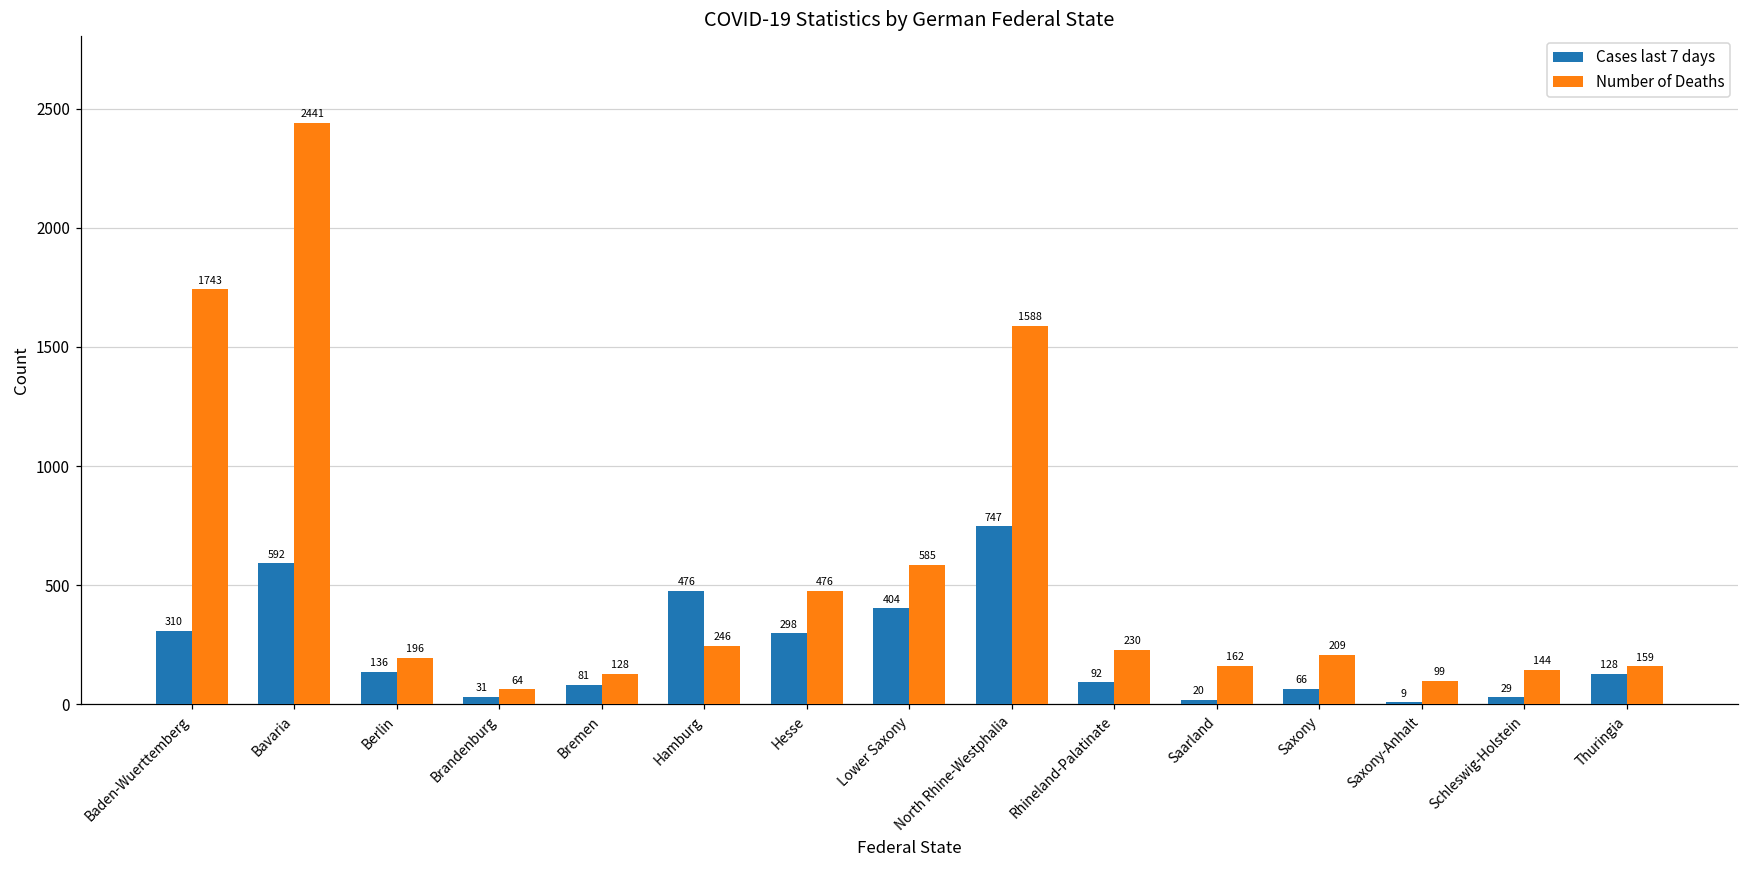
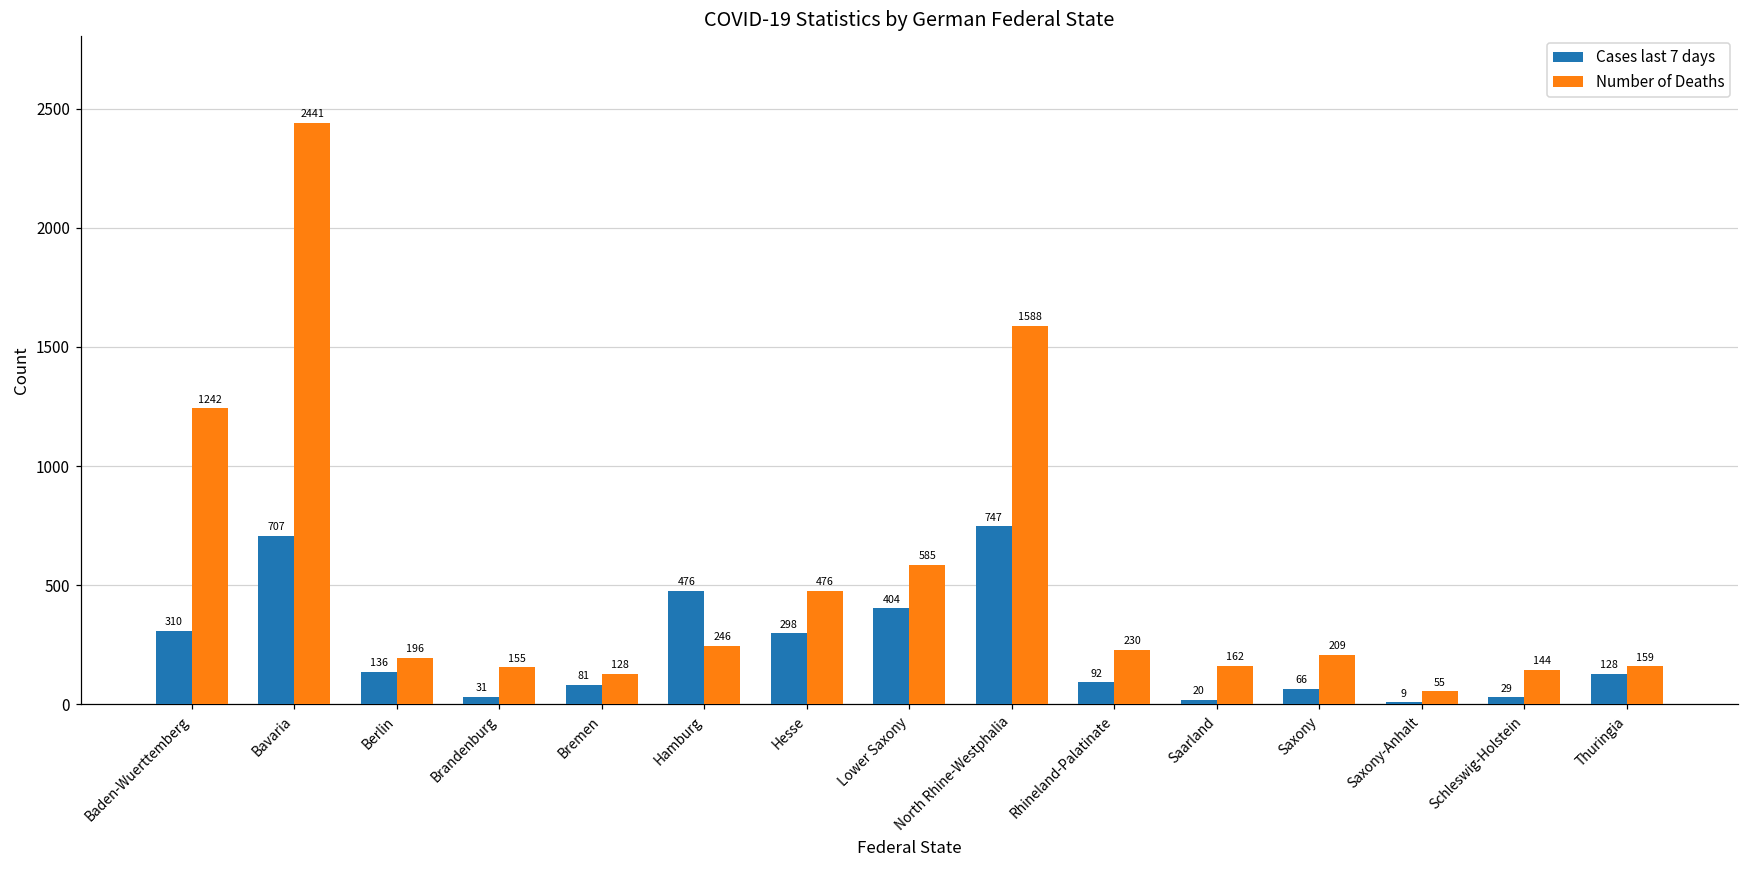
  {
    "Cases last 7 days": {
      "Baden-Wuerttemberg": 310,
-     "Bavaria": 592,
+     "Bavaria": 707,
      "Berlin": 136,
      "Brandenburg": 31,
      "Bremen": 81,
      "Hamburg": 476,
      "Hesse": 298,
      "Lower Saxony": 404,
      "North Rhine-Westphalia": 747,
      "Rhineland-Palatinate": 92,
      "Saarland": 20,
      "Saxony": 66,
      "Saxony-Anhalt": 9,
      "Schleswig-Holstein": 29,
      "Thuringia": 128
    },
    "Number of Deaths": {
-     "Baden-Wuerttemberg": 1743,
+     "Baden-Wuerttemberg": 1242,
      "Bavaria": 2441,
      "Berlin": 196,
-     "Brandenburg": 64,
+     "Brandenburg": 155,
      "Bremen": 128,
      "Hamburg": 246,
      "Hesse": 476,
      "Lower Saxony": 585,
      "North Rhine-Westphalia": 1588,
      "Rhineland-Palatinate": 230,
      "Saarland": 162,
      "Saxony": 209,
-     "Saxony-Anhalt": 99,
+     "Saxony-Anhalt": 55,
      "Schleswig-Holstein": 144,
      "Thuringia": 159
    }
  }
